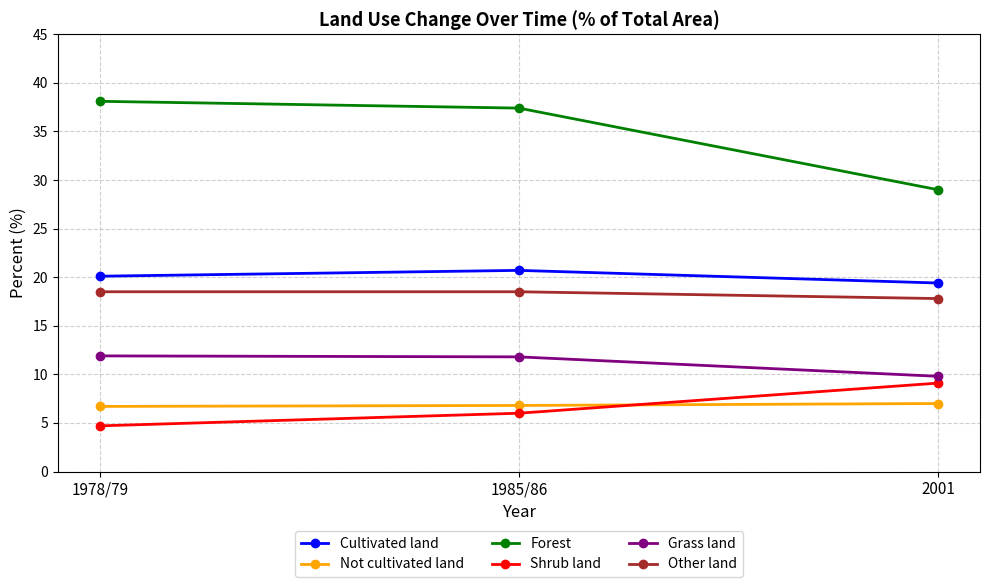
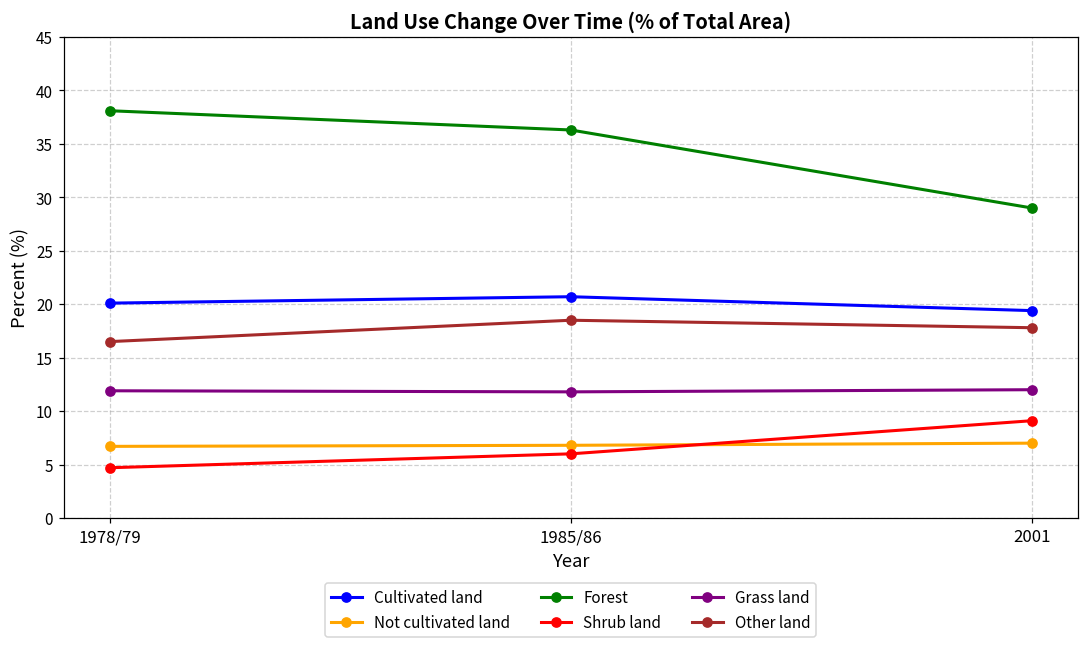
  {
    "Cultivated land": {
      "1978/79": 20,
      "1985/86": 21,
      "2001": 19
    },
    "Not cultivated land": {
      "1978/79": 7,
      "1985/86": 7,
      "2001": 7
    },
    "Forest": {
      "1978/79": 38,
-     "1985/86": 37,
+     "1985/86": 36,
      "2001": 29
    },
    "Shrub land": {
      "1978/79": 5,
      "1985/86": 6,
      "2001": 9
    },
    "Grass land": {
      "1978/79": 12,
      "1985/86": 12,
-     "2001": 10
+     "2001": 12
    },
    "Other land": {
-     "1978/79": 19,
+     "1978/79": 17,
      "1985/86": 19,
      "2001": 18
    }
  }
